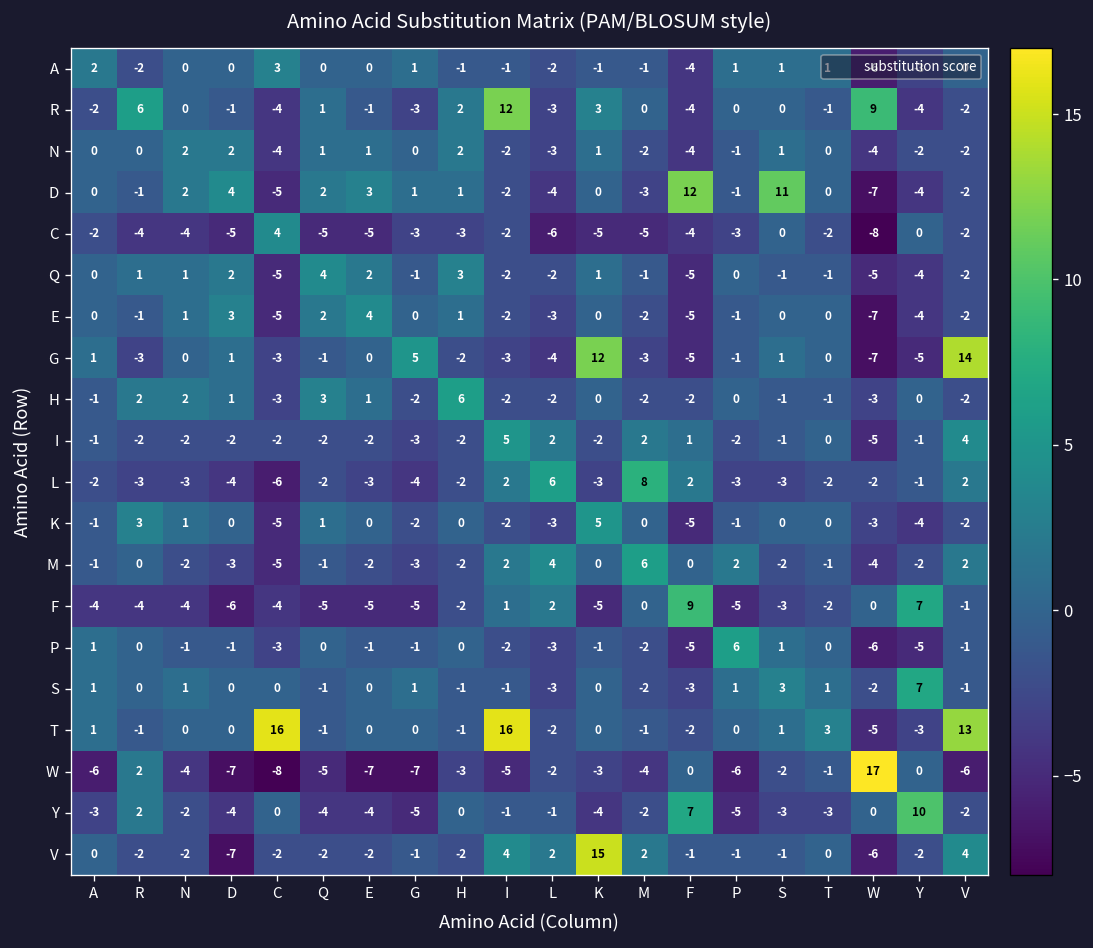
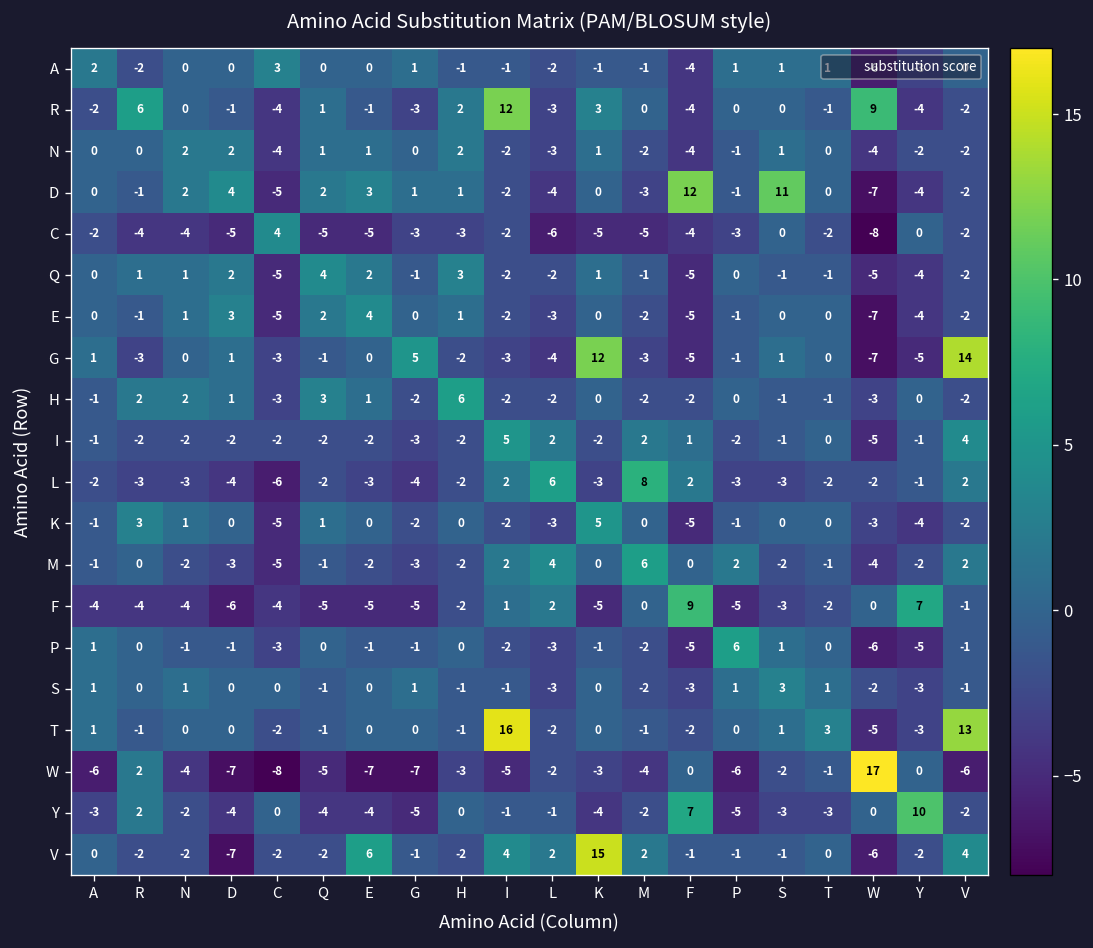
  {
    "S": {
      "A": 1,
      "R": 0,
      "N": 1,
      "D": 0,
      "C": 0,
      "Q": -1,
      "E": 0,
      "G": 1,
      "H": -1,
      "I": -1,
      "L": -3,
      "K": 0,
      "M": -2,
      "F": -3,
      "P": 1,
      "S": 3,
      "T": 1,
      "W": -2,
-     "Y": 7,
+     "Y": -3,
      "V": -1
    },
    "T": {
      "A": 1,
      "R": -1,
      "N": 0,
      "D": 0,
-     "C": 16,
+     "C": -2,
      "Q": -1,
      "E": 0,
      "G": 0,
      "H": -1,
      "I": 16,
      "L": -2,
      "K": 0,
      "M": -1,
      "F": -2,
      "P": 0,
      "S": 1,
      "T": 3,
      "W": -5,
      "Y": -3,
      "V": 13
    },
    "V": {
      "A": 0,
      "R": -2,
      "N": -2,
      "D": -7,
      "C": -2,
      "Q": -2,
-     "E": -2,
+     "E": 6,
      "G": -1,
      "H": -2,
      "I": 4,
      "L": 2,
      "K": 15,
      "M": 2,
      "F": -1,
      "P": -1,
      "S": -1,
      "T": 0,
      "W": -6,
      "Y": -2,
      "V": 4
    }
  }
